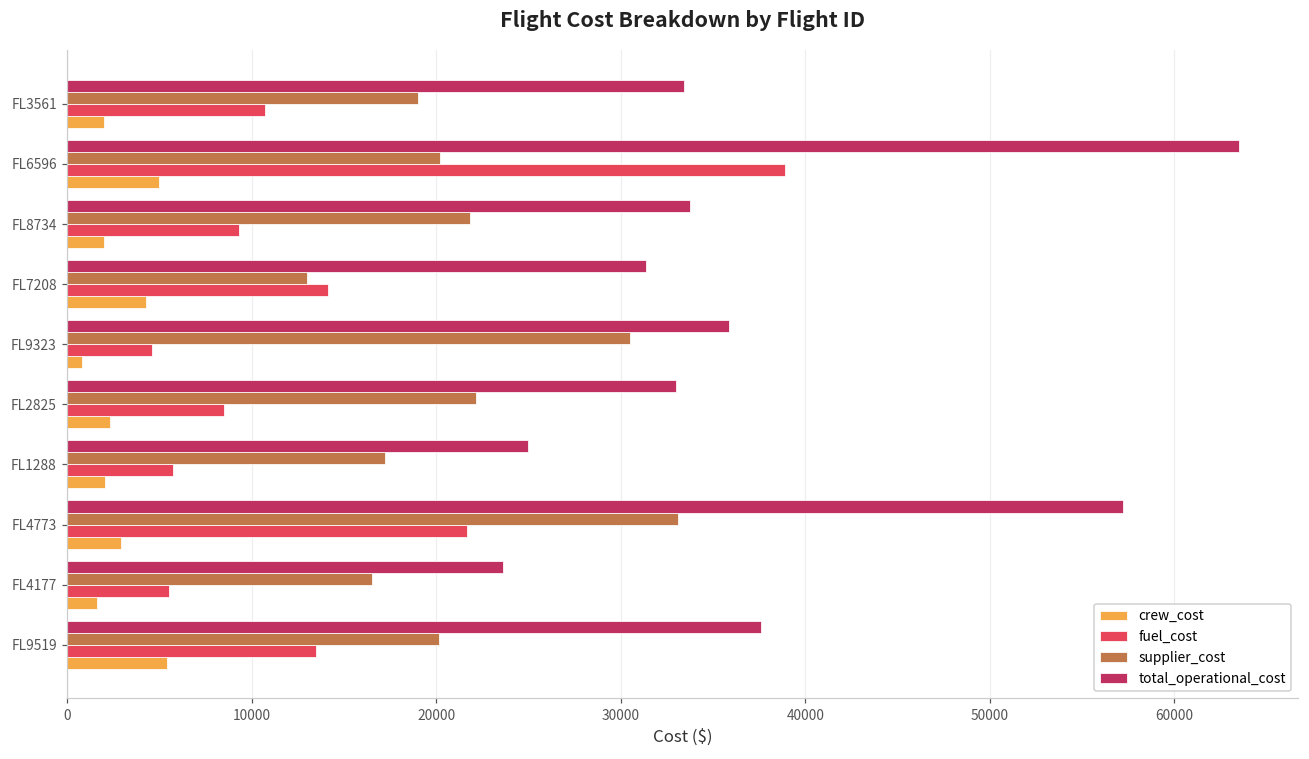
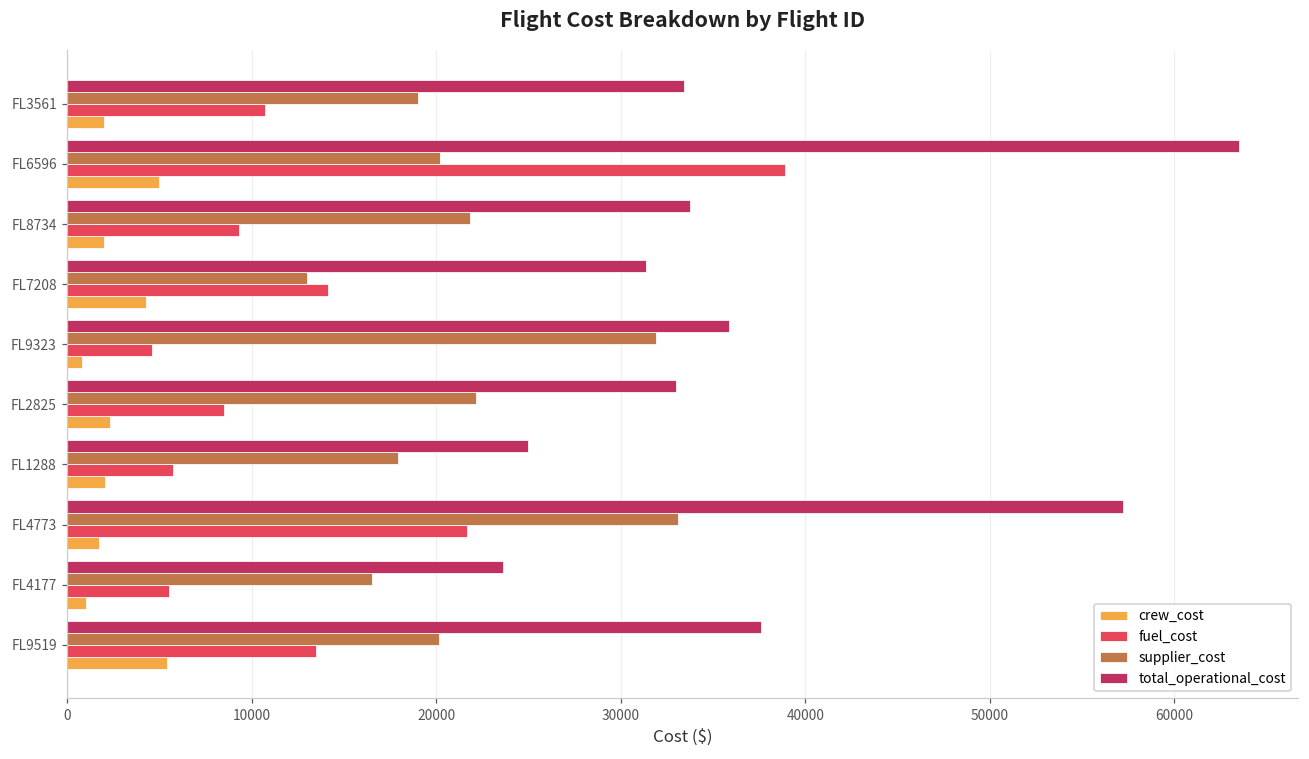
  {
    "crew_cost": {
      "FL3561": 2000,
      "FL6596": 4900,
      "FL8734": 2000,
      "FL7208": 4300,
      "FL9323": 800,
      "FL2825": 2300,
      "FL1288": 2000,
-     "FL4773": 2900,
-     "FL4177": 1600,
+     "FL4773": 1700,
+     "FL4177": 1000,
      "FL9519": 5400
    },
    "supplier_cost": {
      "FL3561": 19000,
      "FL6596": 20200,
      "FL8734": 21800,
      "FL7208": 13000,
-     "FL9323": 30500,
+     "FL9323": 31900,
      "FL2825": 22100,
-     "FL1288": 17200,
+     "FL1288": 17900,
      "FL4773": 33100,
      "FL4177": 16500,
      "FL9519": 20100
    }
  }
